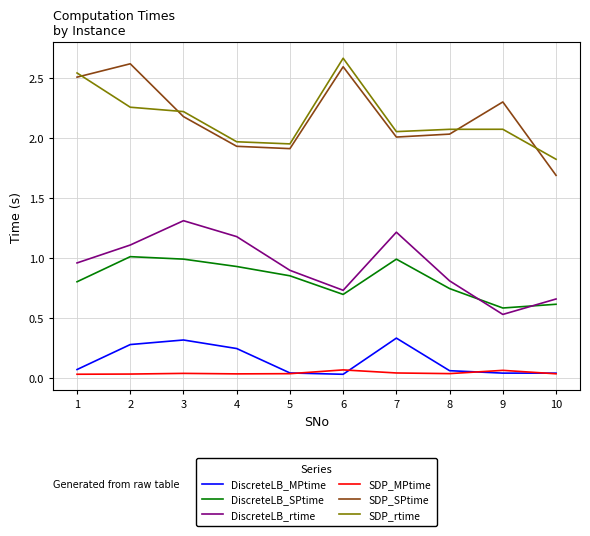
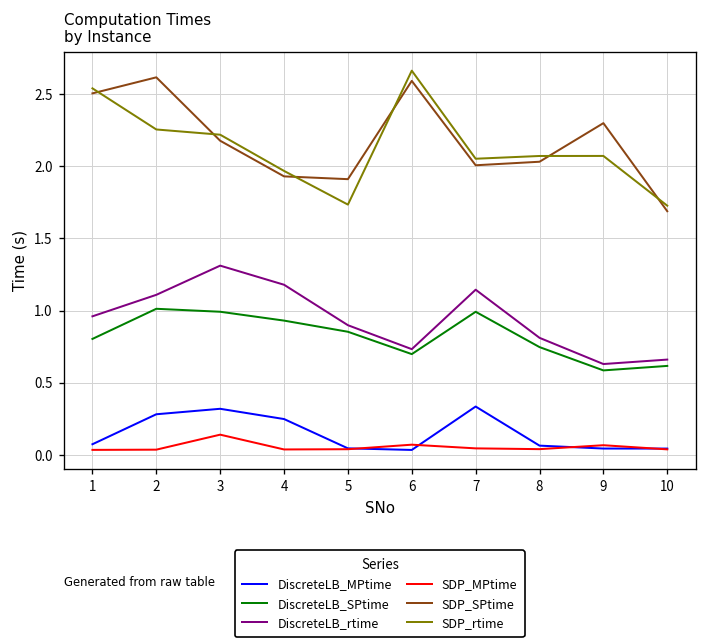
  {
    "DiscreteLB_MPtime": {
      "1": 0.07,
      "2": 0.28,
      "3": 0.32,
      "4": 0.25,
      "6": 0.03,
      "7": 0.33,
      "8": 0.06,
      "9": 0.04
    },
    "DiscreteLB_SPtime": {
      "1": 0.80,
      "2": 1.01,
      "3": 0.99,
      "4": 0.93,
      "5": 0.85,
      "6": 0.70,
      "7": 0.99,
      "8": 0.75,
      "9": 0.59,
      "10": 0.62
    },
    "DiscreteLB_rtime": {
      "1": 0.96,
      "2": 1.11,
      "3": 1.31,
      "4": 1.18,
      "5": 0.90,
      "6": 0.73,
-     "7": 1.22,
+     "7": 1.14,
      "8": 0.81,
-     "9": 0.53,
+     "9": 0.63,
      "10": 0.66
    },
    "SDP_MPtime": {
      "1": 0.03,
      "2": 0.04,
-     "3": 0.04,
+     "3": 0.14,
      "4": 0.04,
      "6": 0.07,
      "7": 0.05,
      "8": 0.04,
      "9": 0.07
    },
    "SDP_SPtime": {
      "1": 2.50,
      "2": 2.61,
      "3": 2.18,
      "4": 1.93,
      "5": 1.91,
      "6": 2.59,
      "7": 2.01,
      "8": 2.03,
      "9": 2.30,
      "10": 1.69
    },
    "SDP_rtime": {
      "1": 2.54,
      "2": 2.25,
      "3": 2.22,
      "4": 1.97,
-     "5": 1.95,
+     "5": 1.73,
      "6": 2.66,
      "7": 2.05,
      "8": 2.07,
      "9": 2.07,
-     "10": 1.82
+     "10": 1.73
    }
  }
